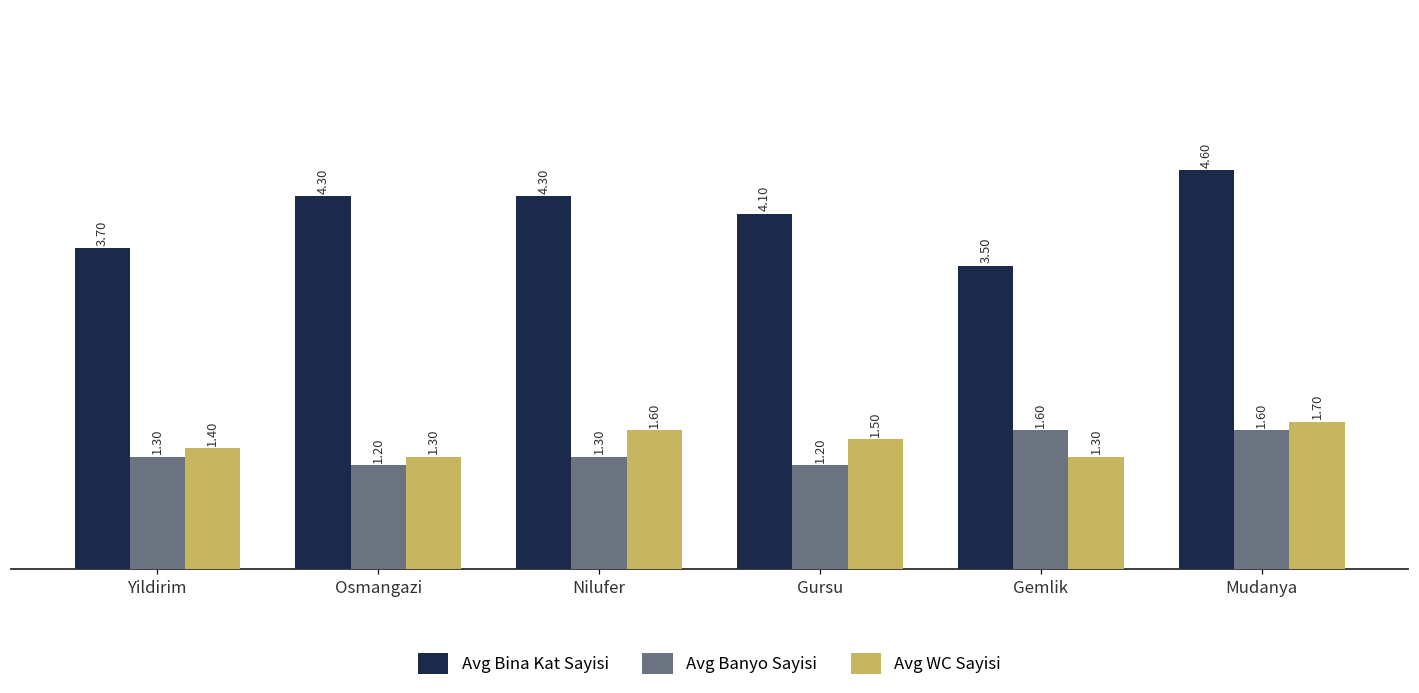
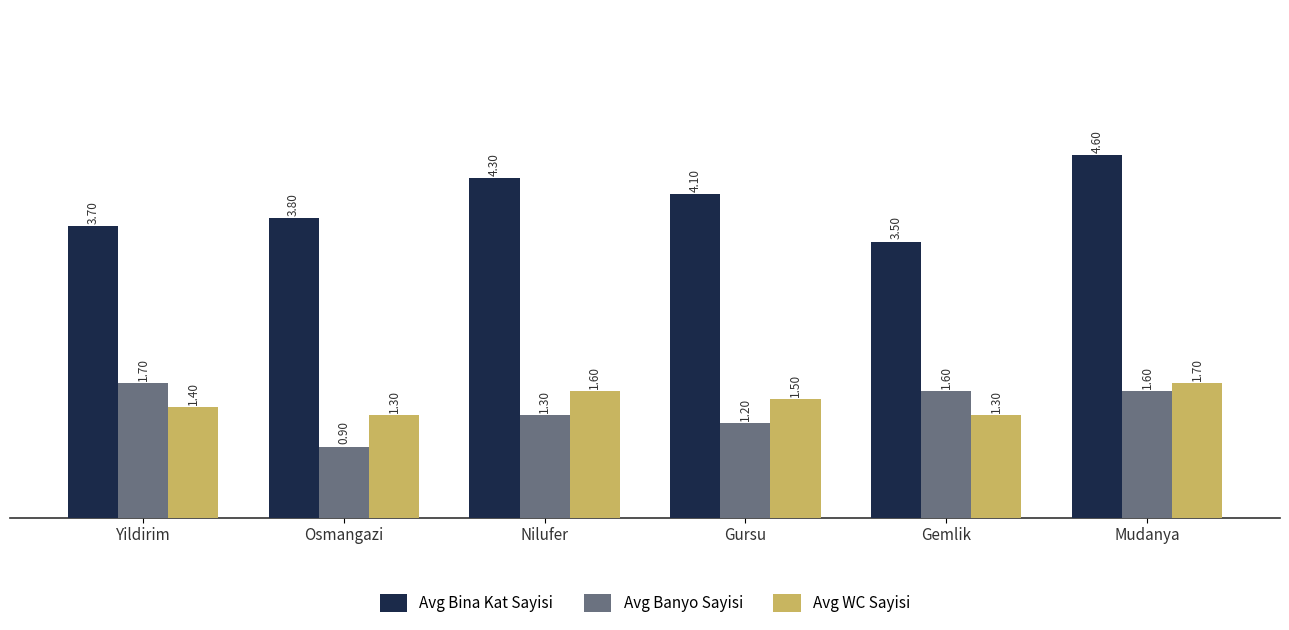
  {
    "Avg Bina Kat Sayisi": {
      "Yildirim": 3.70,
-     "Osmangazi": 4.30,
+     "Osmangazi": 3.80,
      "Nilufer": 4.30,
      "Gursu": 4.10,
      "Gemlik": 3.50,
      "Mudanya": 4.60
    },
    "Avg Banyo Sayisi": {
-     "Yildirim": 1.30,
-     "Osmangazi": 1.20,
+     "Yildirim": 1.70,
+     "Osmangazi": 0.90,
      "Nilufer": 1.30,
      "Gursu": 1.20,
      "Gemlik": 1.60,
      "Mudanya": 1.60
    },
    "Avg WC Sayisi": {
      "Yildirim": 1.40,
      "Osmangazi": 1.30,
      "Nilufer": 1.60,
      "Gursu": 1.50,
      "Gemlik": 1.30,
      "Mudanya": 1.70
    }
  }
